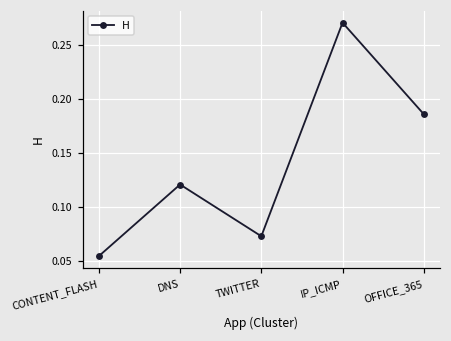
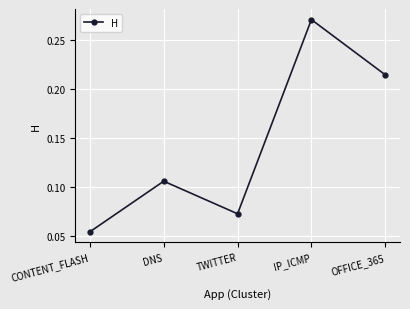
  {
    "CONTENT_FLASH": 0.05,
-   "DNS": 0.12,
+   "DNS": 0.11,
    "TWITTER": 0.07,
    "IP_ICMP": 0.27,
-   "OFFICE_365": 0.19
+   "OFFICE_365": 0.21
  }
